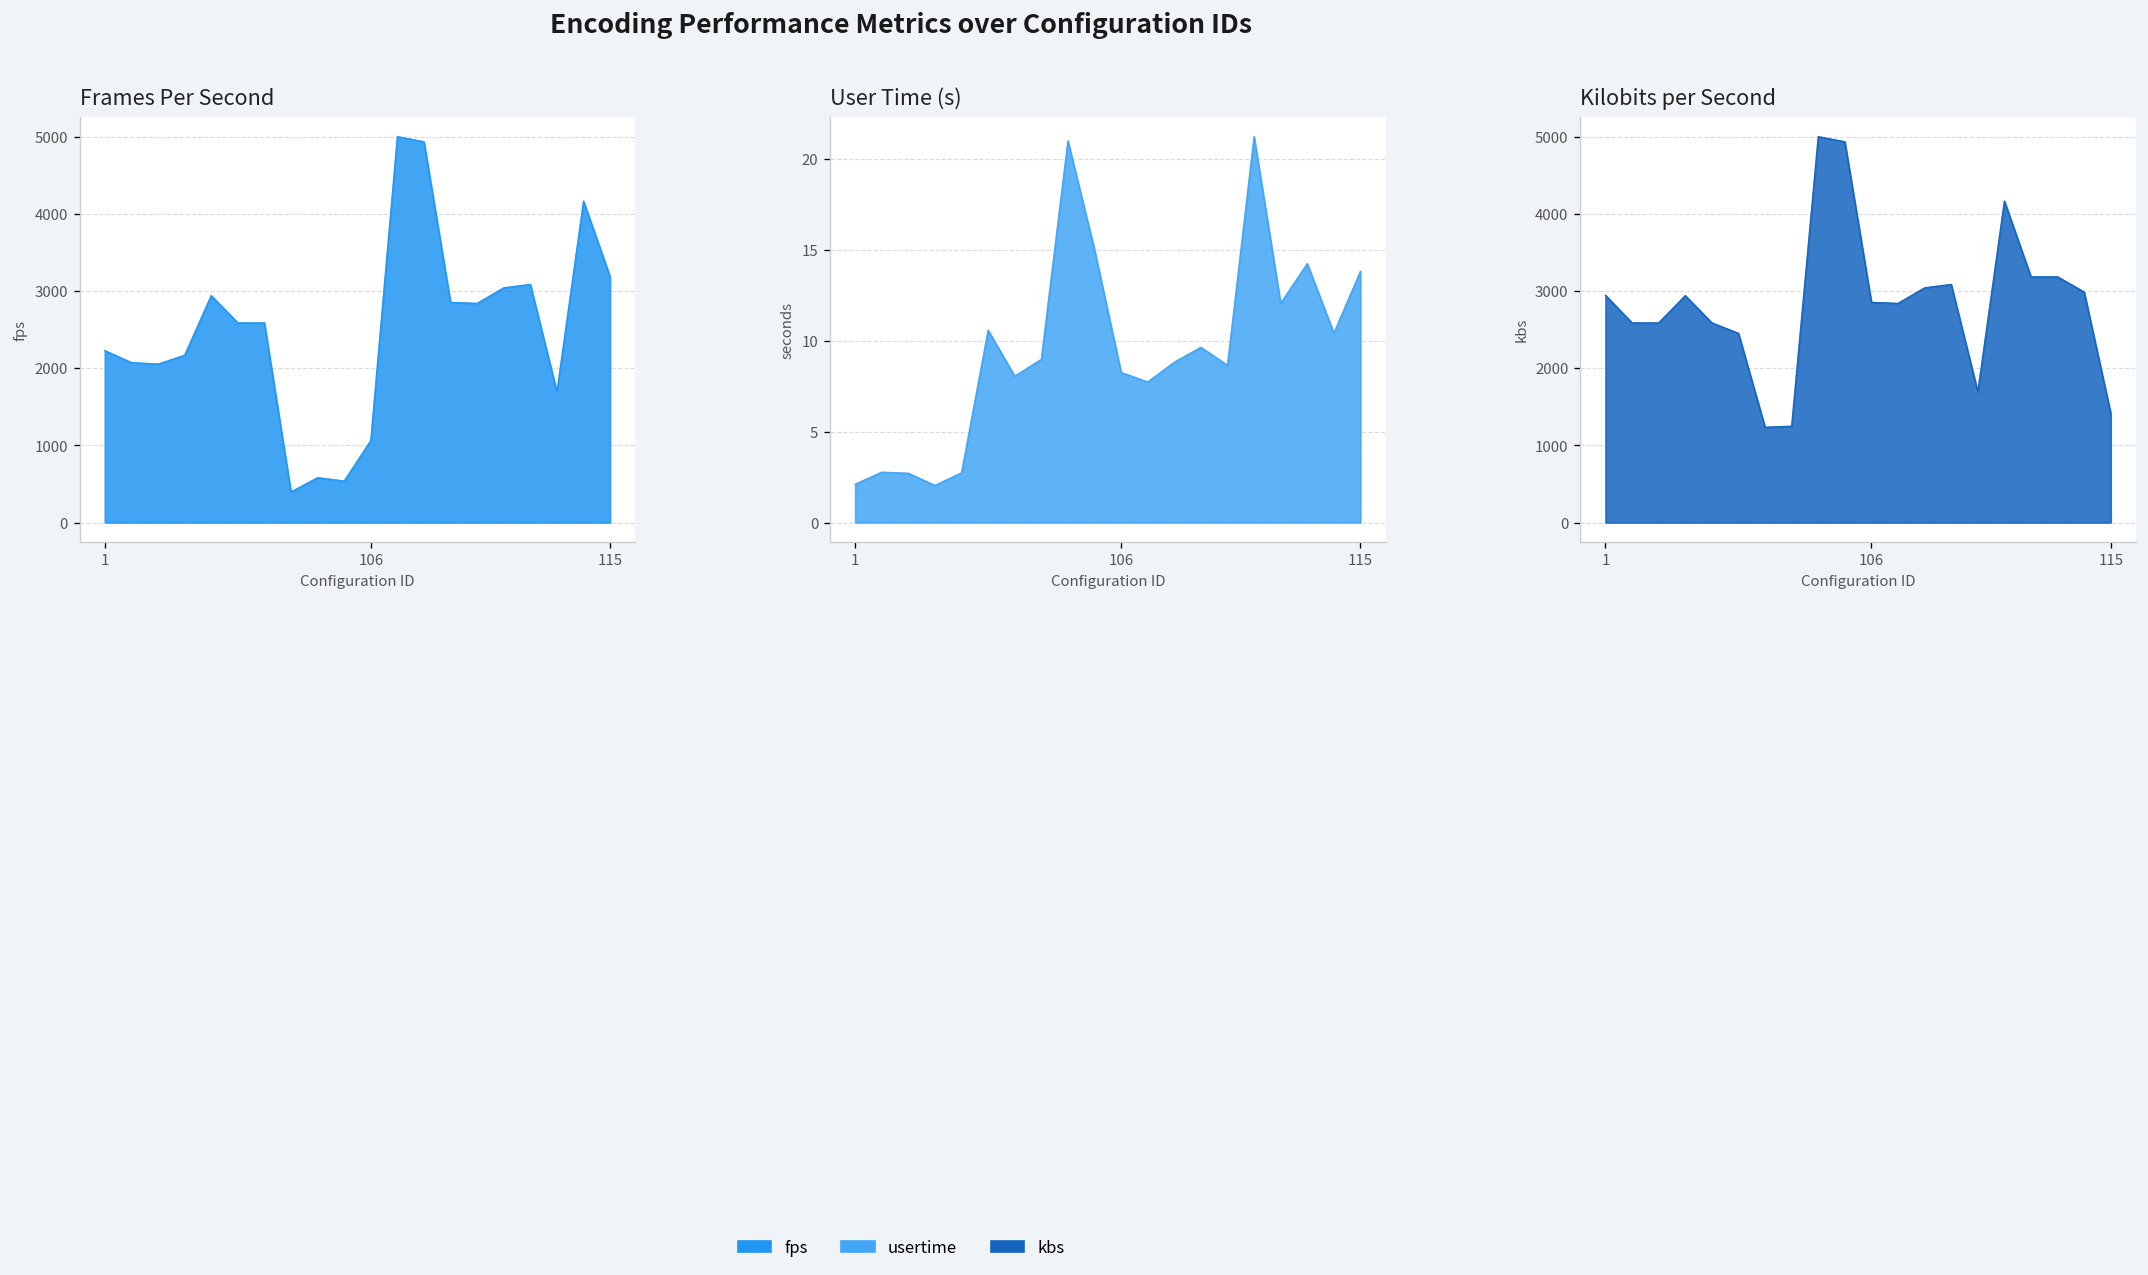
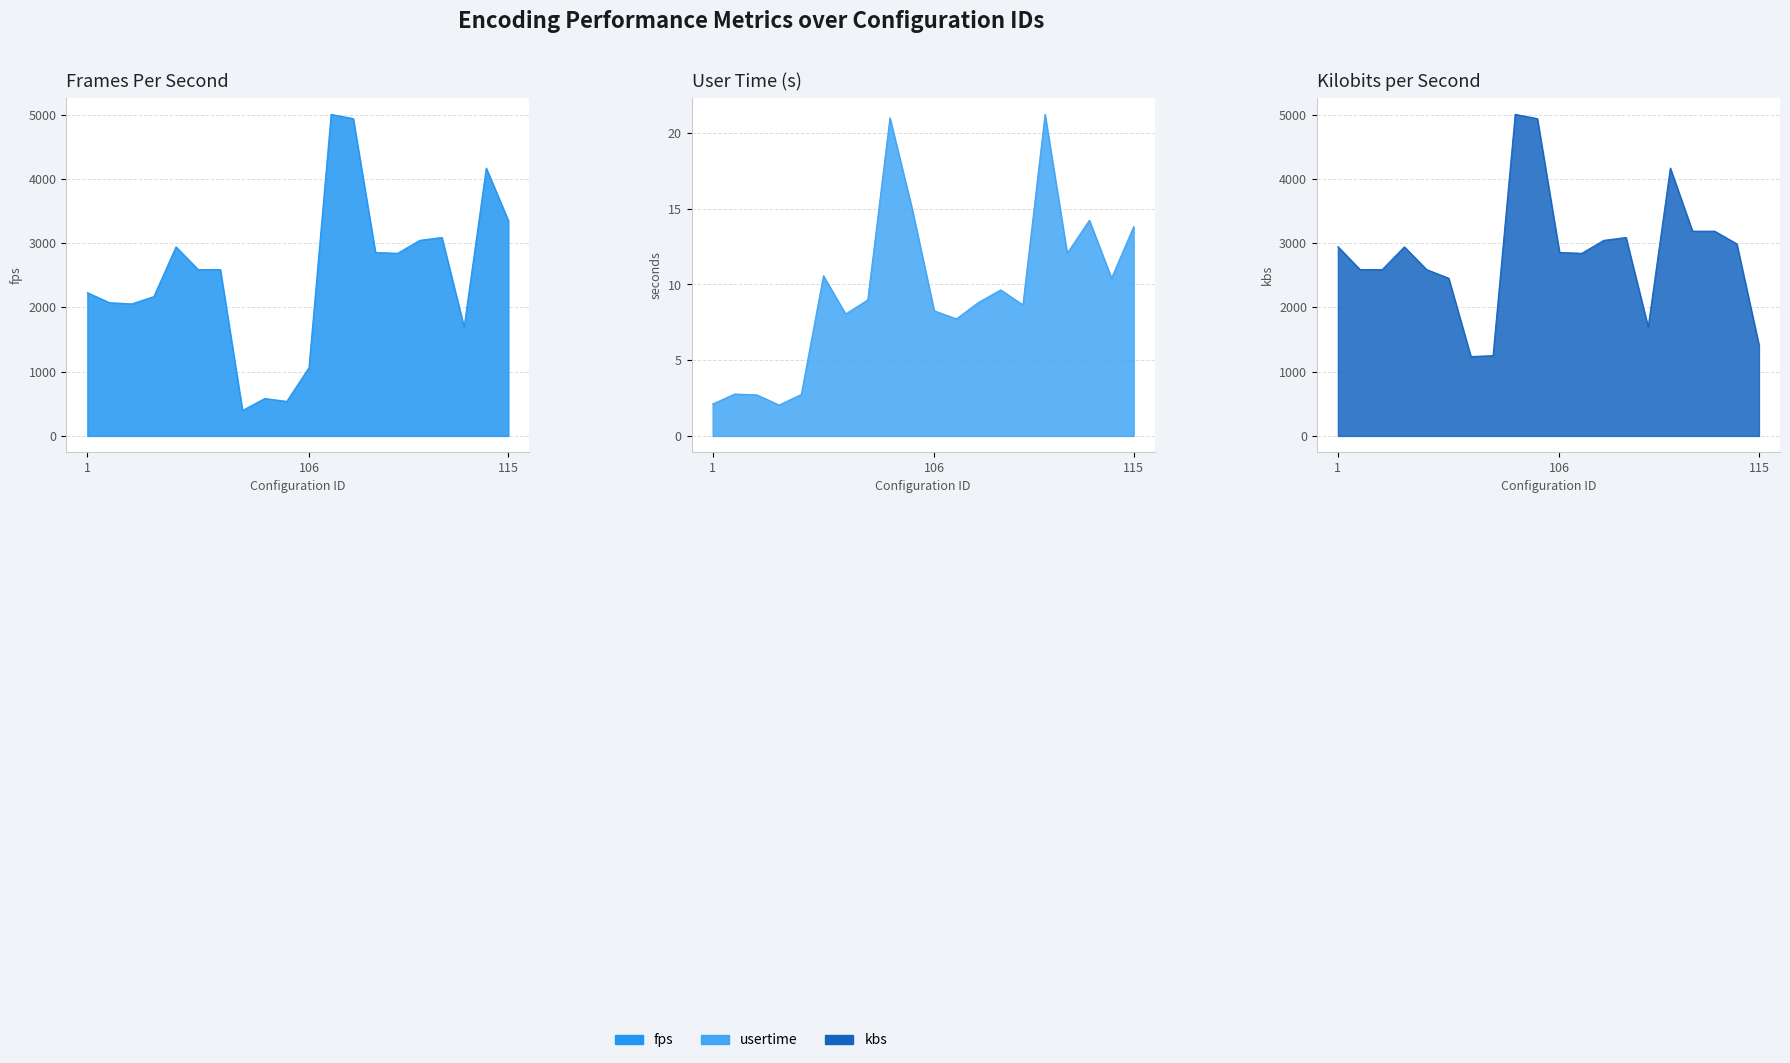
  {
    "Frames Per Second": {
      "106": 1100,
-     "115": 3200
+     "115": 3300
    },
    "User Time (s)": {
      "106": 8.3,
      "115": 13.8
    },
    "Kilobits per Second": {
      "106": 2900,
      "115": 1400
    }
  }
